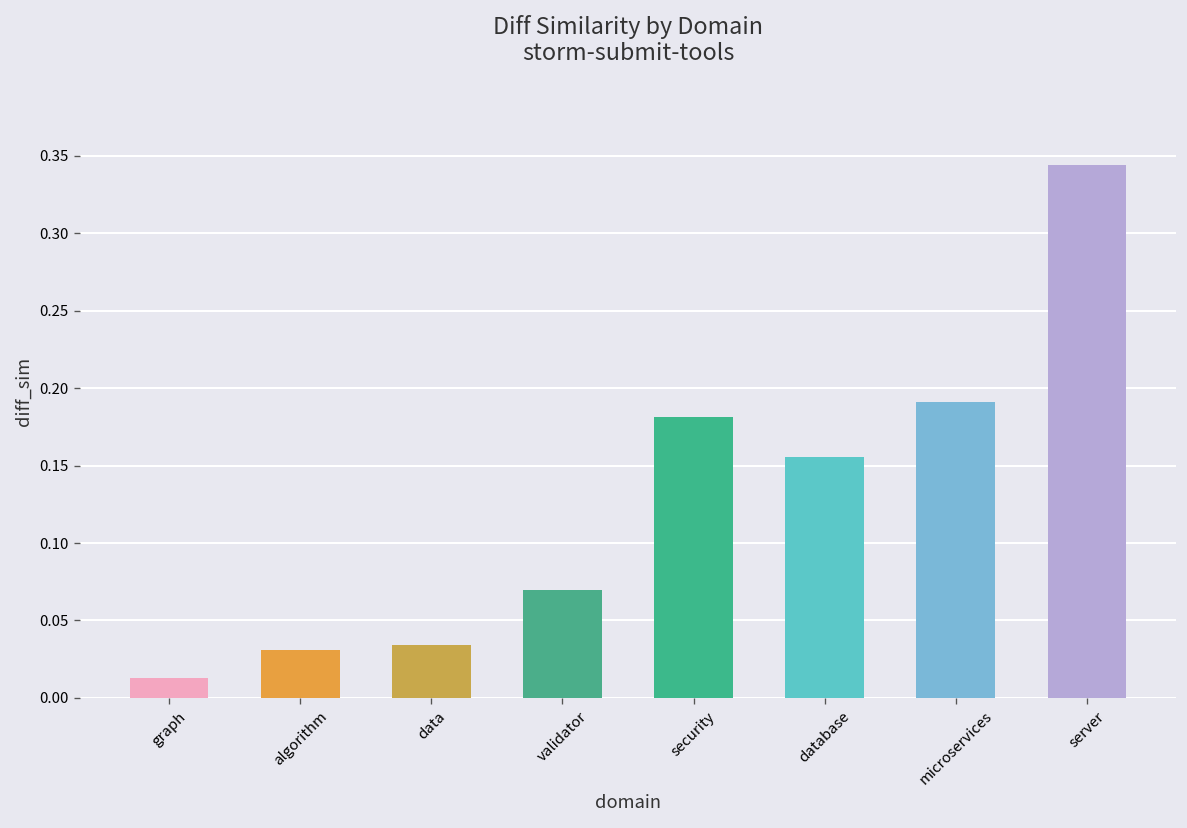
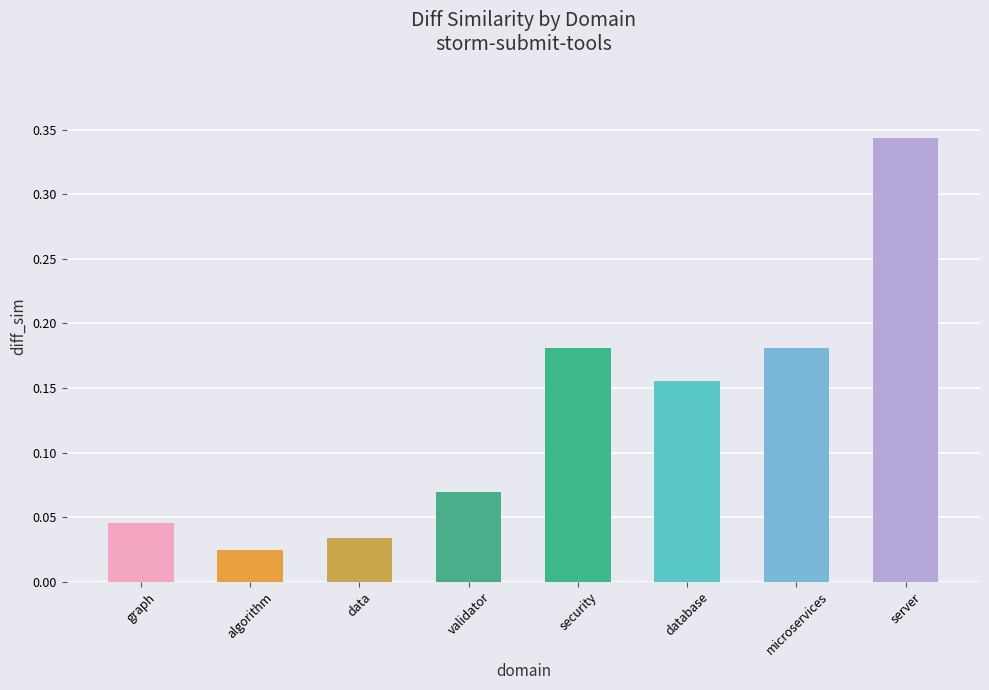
  {
-   "graph": 0.013,
-   "algorithm": 0.031,
+   "graph": 0.046,
+   "algorithm": 0.024,
    "data": 0.034,
    "validator": 0.070,
    "security": 0.181,
    "database": 0.155,
-   "microservices": 0.191,
+   "microservices": 0.181,
    "server": 0.344
  }
